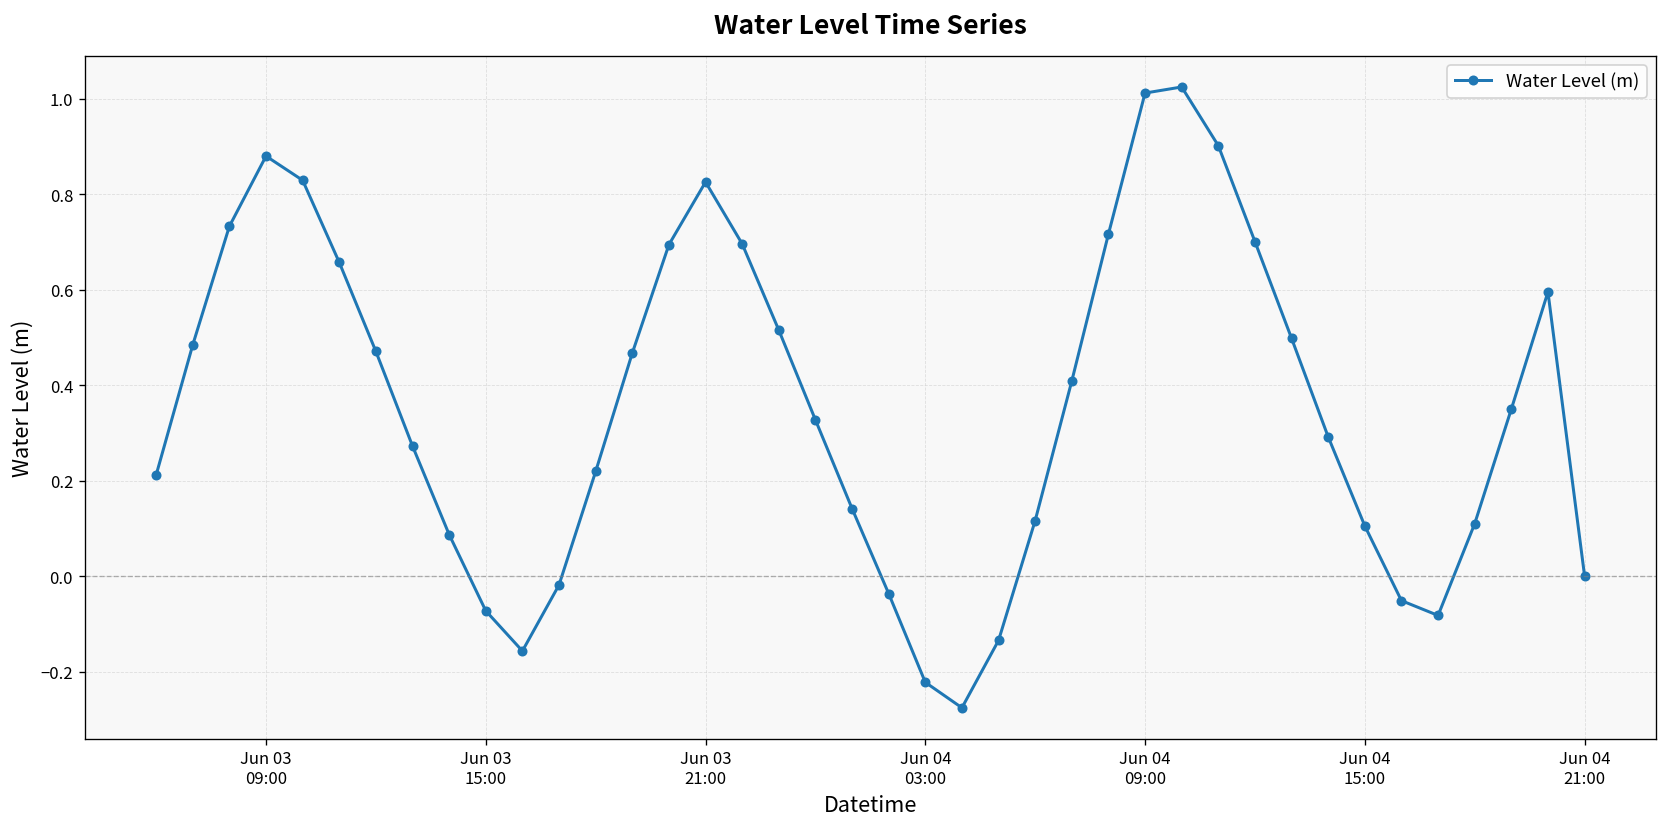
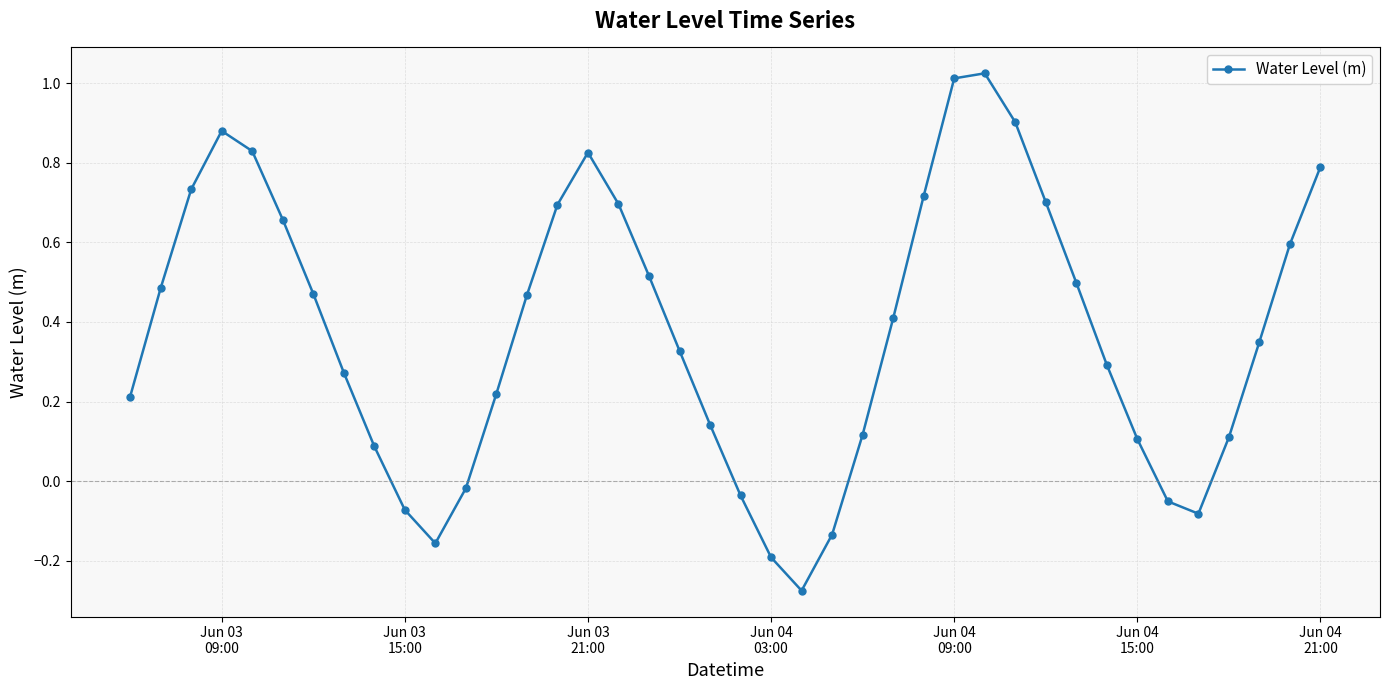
  {
    "Jun 03 09:00": 0.88,
    "Jun 03 15:00": -0.07,
    "Jun 03 21:00": 0.83,
-   "Jun 04 03:00": -0.22,
+   "Jun 04 03:00": -0.19,
    "Jun 04 09:00": 1.01,
    "Jun 04 15:00": 0.11,
-   "Jun 04 21:00": 0.00
+   "Jun 04 21:00": 0.79
  }
